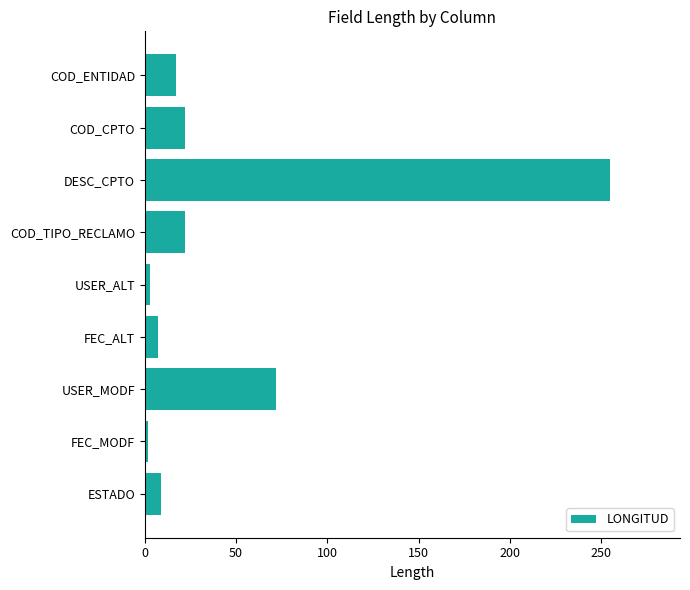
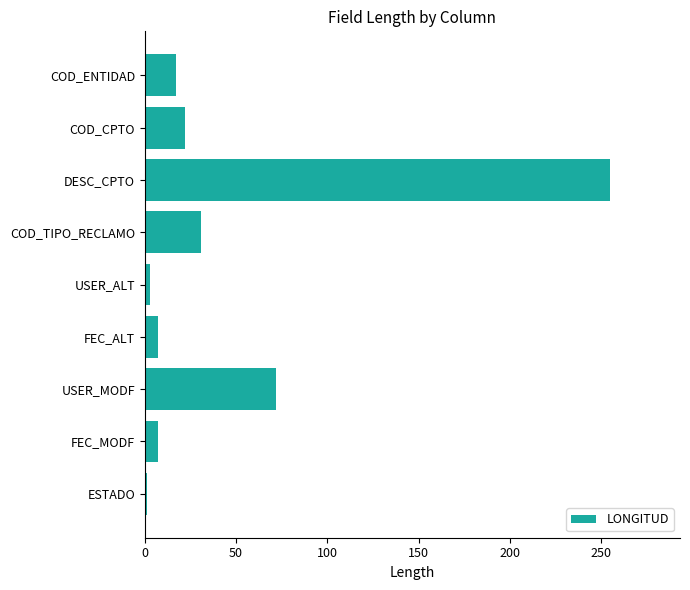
  {
    "COD_ENTIDAD": 17,
    "COD_CPTO": 22,
    "DESC_CPTO": 255,
-   "COD_TIPO_RECLAMO": 22,
+   "COD_TIPO_RECLAMO": 31,
    "USER_ALT": 3,
    "FEC_ALT": 7,
    "USER_MODF": 72,
-   "FEC_MODF": 2,
-   "ESTADO": 9
+   "FEC_MODF": 7,
+   "ESTADO": 1
  }
